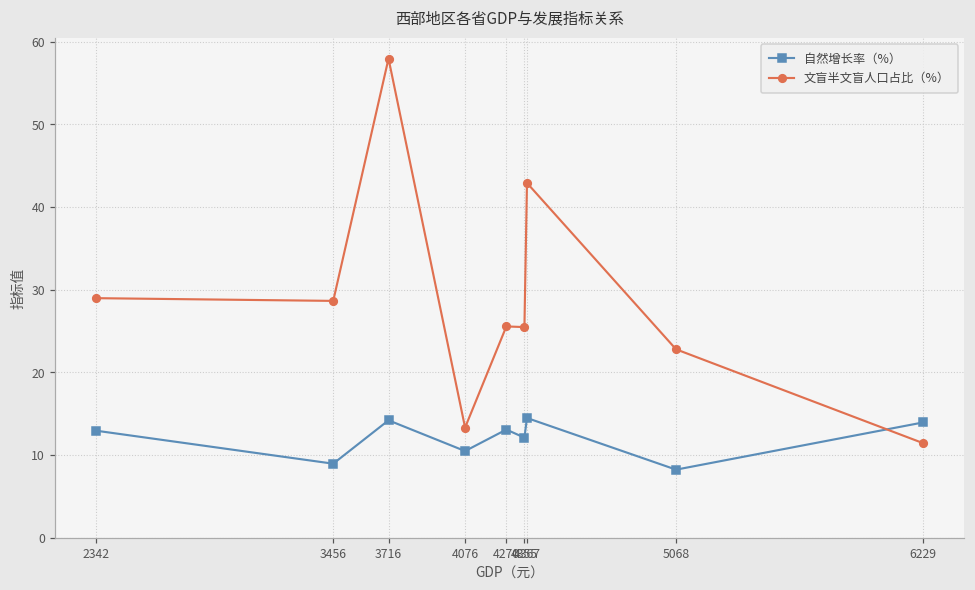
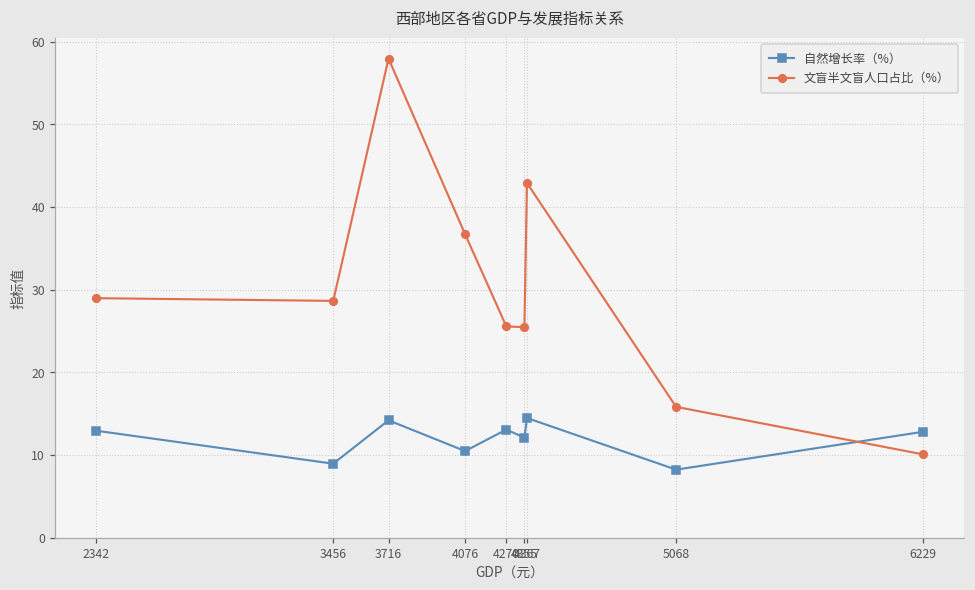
  {
    "自然增长率（%）": {
      "2342": 13,
      "3456": 9,
      "3716": 14,
      "4076": 10,
      "5068": 8,
-     "6229": 14
+     "6229": 13
    },
    "文盲半文盲人口占比（%）": {
      "2342": 29,
      "3456": 29,
      "3716": 58,
-     "4076": 13,
-     "5068": 23,
-     "6229": 11
+     "4076": 37,
+     "5068": 16,
+     "6229": 10
    }
  }
